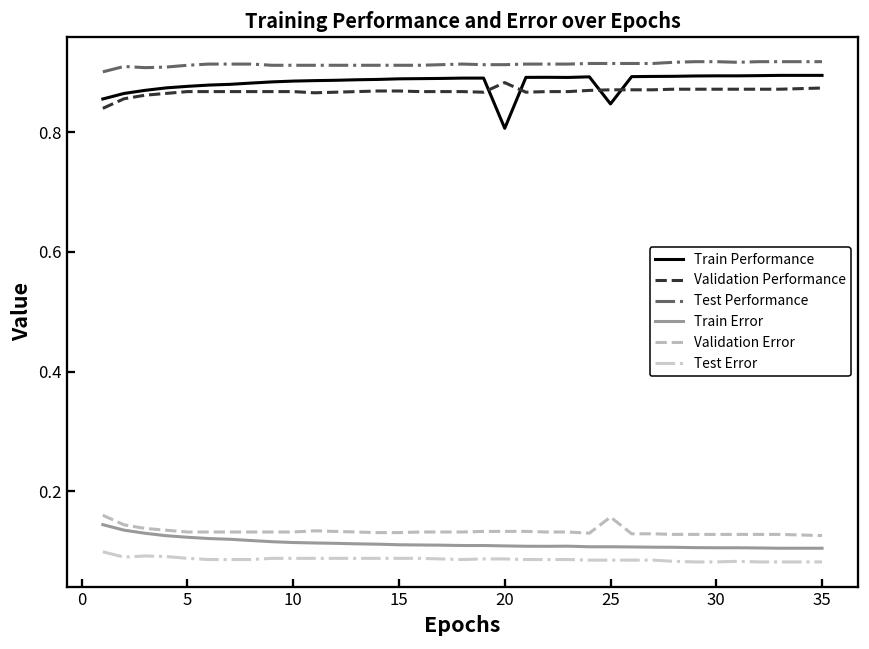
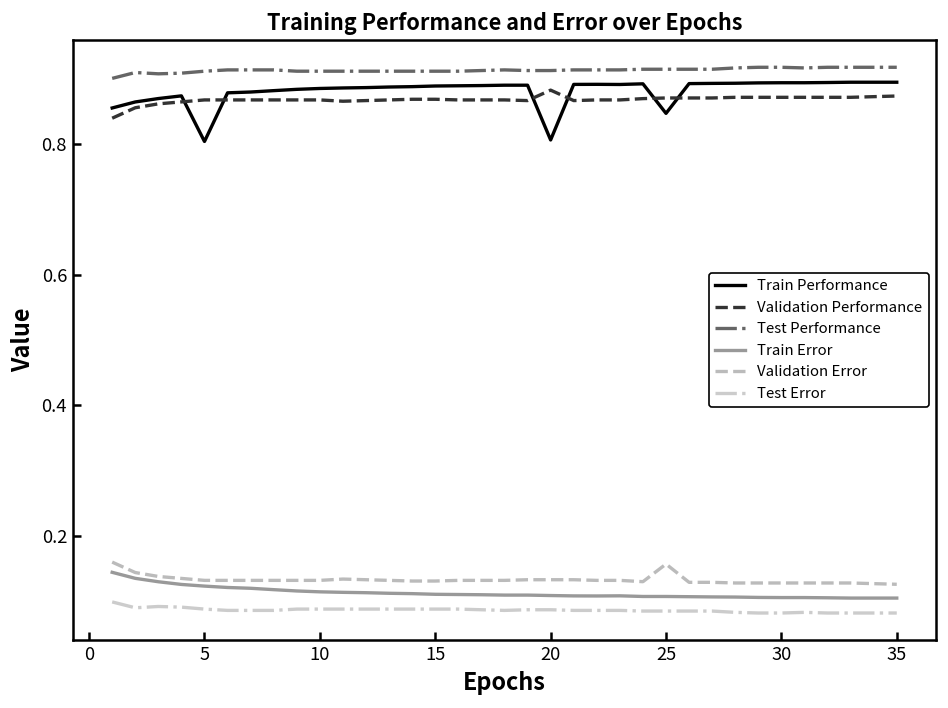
  {
    "Train Performance": {
-     "5": 0.88,
+     "5": 0.80,
      "10": 0.89,
      "15": 0.89,
      "20": 0.81,
      "25": 0.85,
      "30": 0.89,
      "35": 0.90
    },
    "Validation Performance": {
      "5": 0.87,
      "10": 0.87,
      "15": 0.87,
      "20": 0.88,
      "25": 0.87,
      "30": 0.87,
      "35": 0.87
    },
    "Test Performance": {
      "5": 0.91,
      "10": 0.91,
      "15": 0.91,
      "20": 0.91,
      "25": 0.92,
      "30": 0.92,
      "35": 0.92
    }
  }
